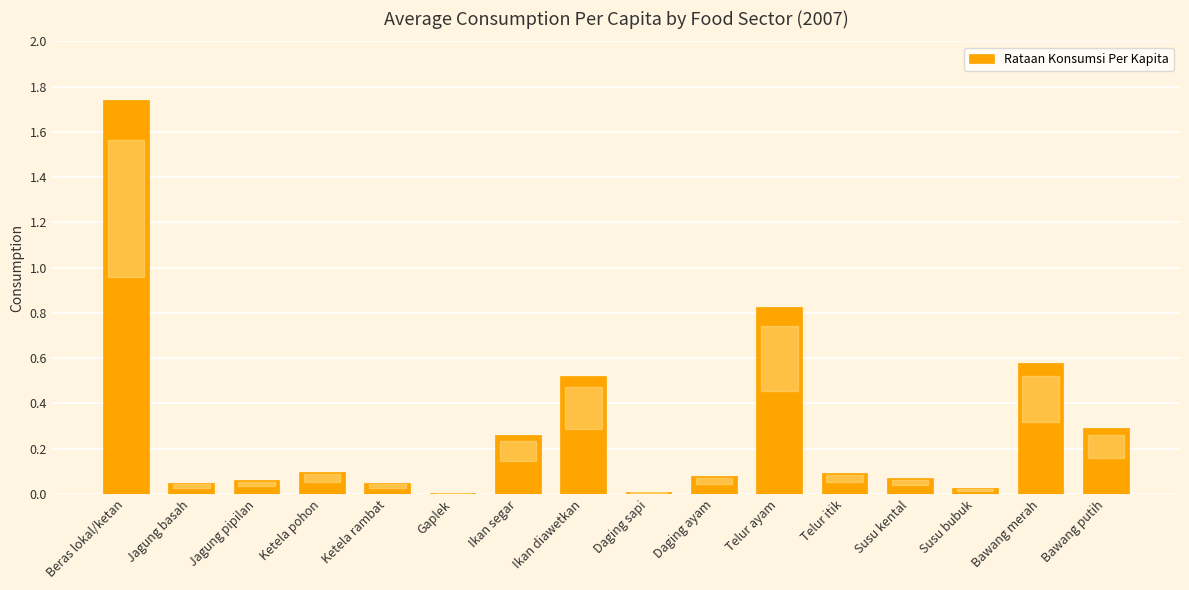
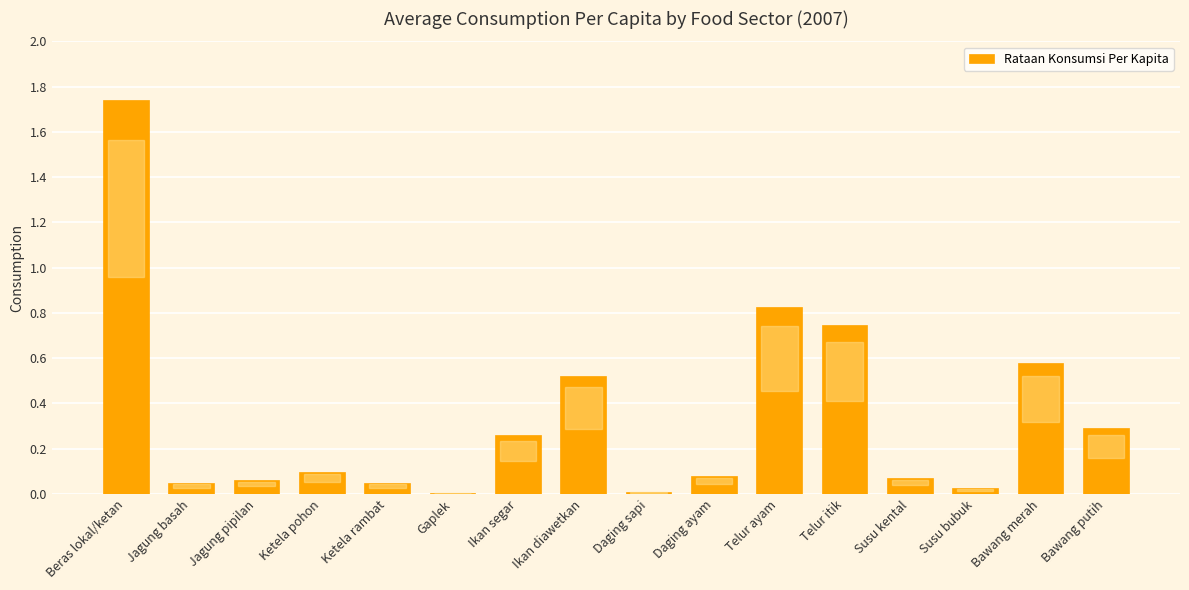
  {
    "Beras lokal/ketan": 1.74,
    "Jagung basah": 0.05,
    "Jagung pipilan": 0.06,
    "Ketela pohon": 0.10,
    "Ketela rambat": 0.05,
    "Ikan segar": 0.26,
    "Ikan diawetkan": 0.52,
    "Daging ayam": 0.08,
    "Telur ayam": 0.83,
-   "Telur itik": 0.09,
+   "Telur itik": 0.75,
    "Susu kental": 0.07,
    "Susu bubuk": 0.03,
    "Bawang merah": 0.58,
    "Bawang putih": 0.29
  }
